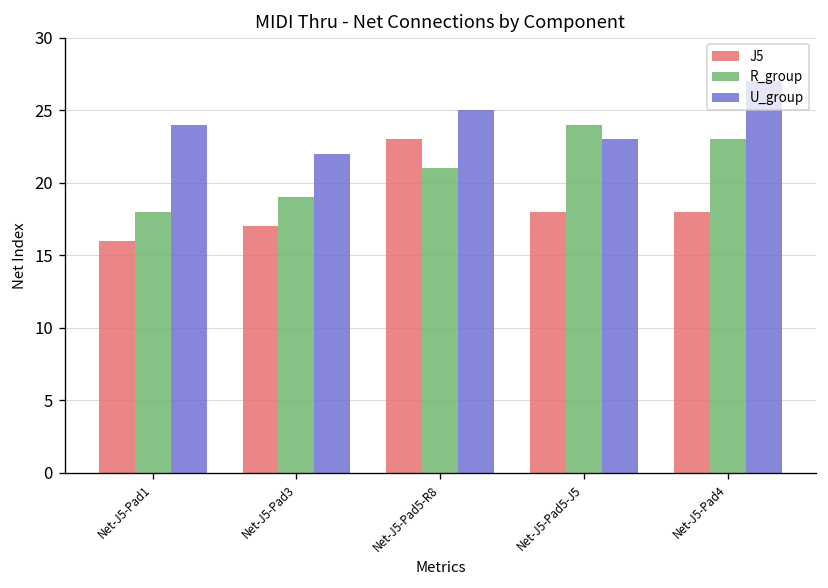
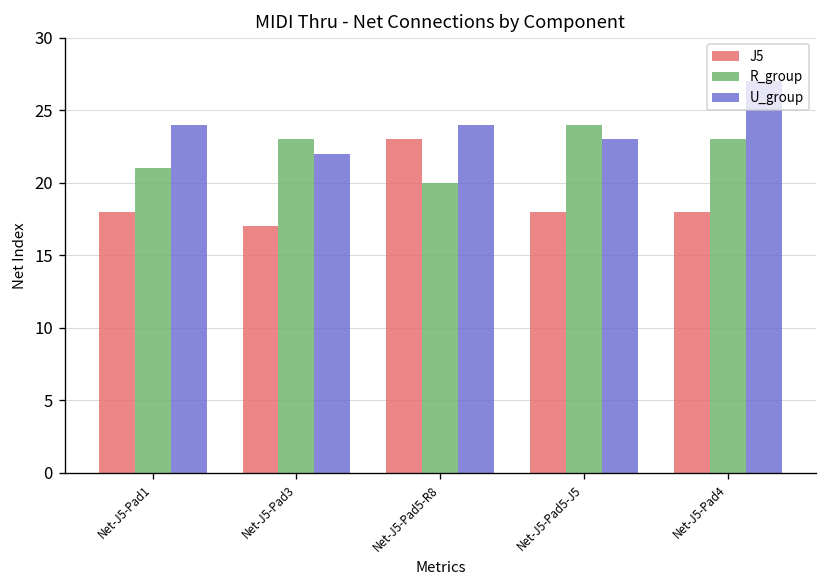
  {
    "J5": {
-     "Net-J5-Pad1": 16,
+     "Net-J5-Pad1": 18,
      "Net-J5-Pad3": 17,
      "Net-J5-Pad5-R8": 23,
      "Net-J5-Pad5-J5": 18,
      "Net-J5-Pad4": 18
    },
    "R_group": {
-     "Net-J5-Pad1": 18,
-     "Net-J5-Pad3": 19,
-     "Net-J5-Pad5-R8": 21,
+     "Net-J5-Pad1": 21,
+     "Net-J5-Pad3": 23,
+     "Net-J5-Pad5-R8": 20,
      "Net-J5-Pad5-J5": 24,
      "Net-J5-Pad4": 23
    },
    "U_group": {
      "Net-J5-Pad1": 24,
      "Net-J5-Pad3": 22,
-     "Net-J5-Pad5-R8": 25,
+     "Net-J5-Pad5-R8": 24,
      "Net-J5-Pad5-J5": 23
    }
  }
